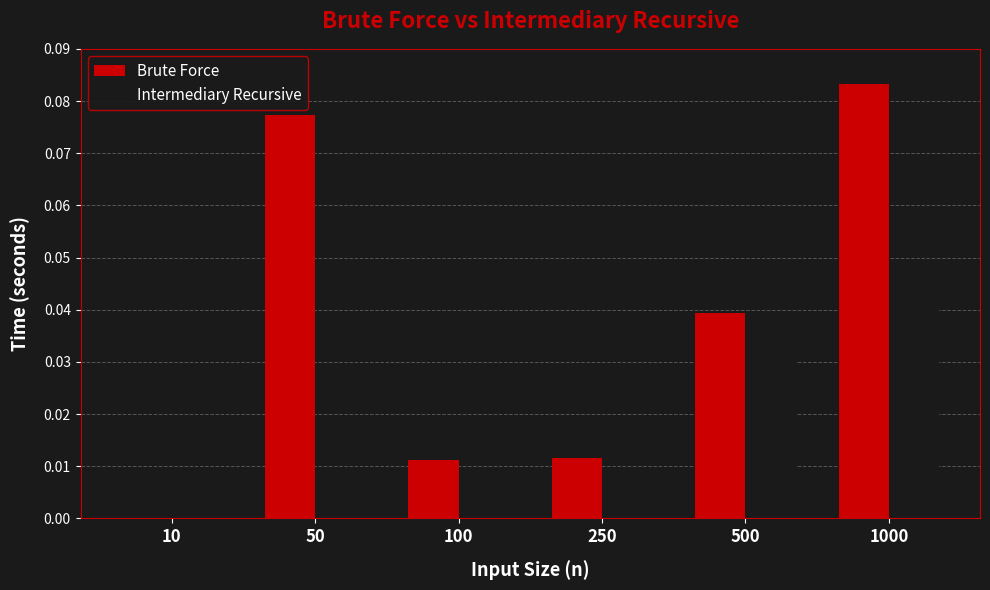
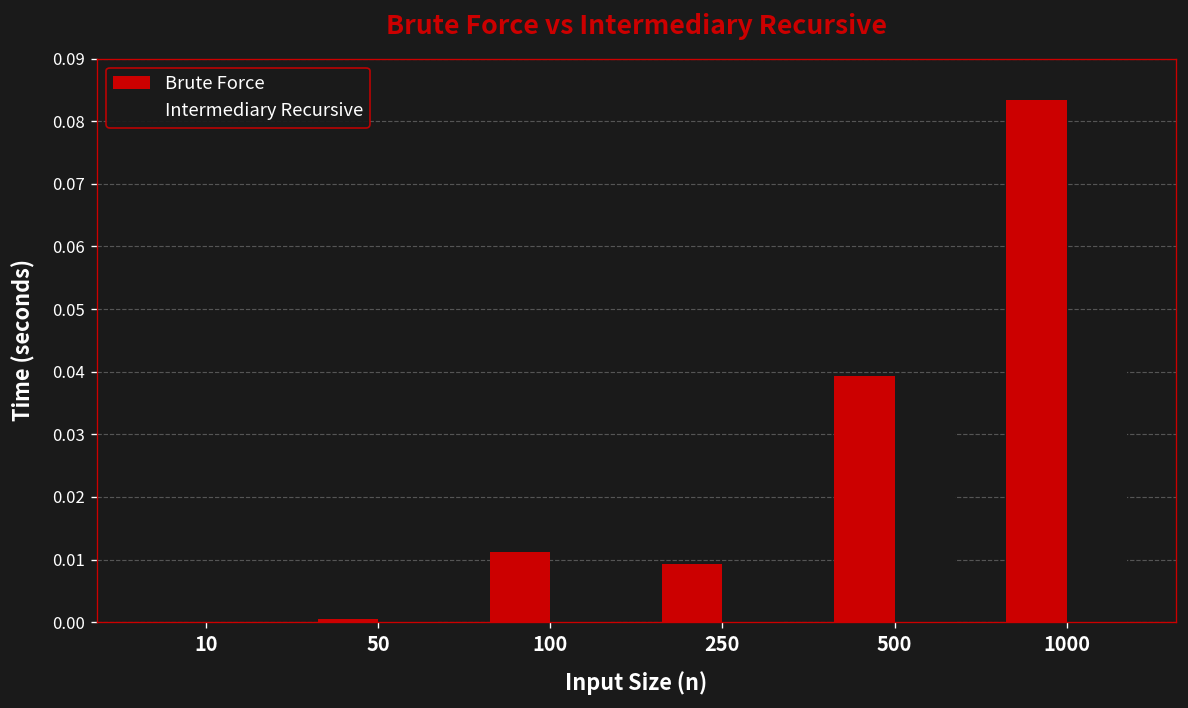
  {
    "Brute Force": {
-     "50": 0.077,
+     "50": 0.000,
      "100": 0.011,
-     "250": 0.012,
+     "250": 0.009,
      "500": 0.039,
      "1000": 0.083
    },
    "Intermediary Recursive": {
      "100": 0.001,
      "250": 0.005,
      "500": 0.030,
      "1000": 0.042
    }
  }
